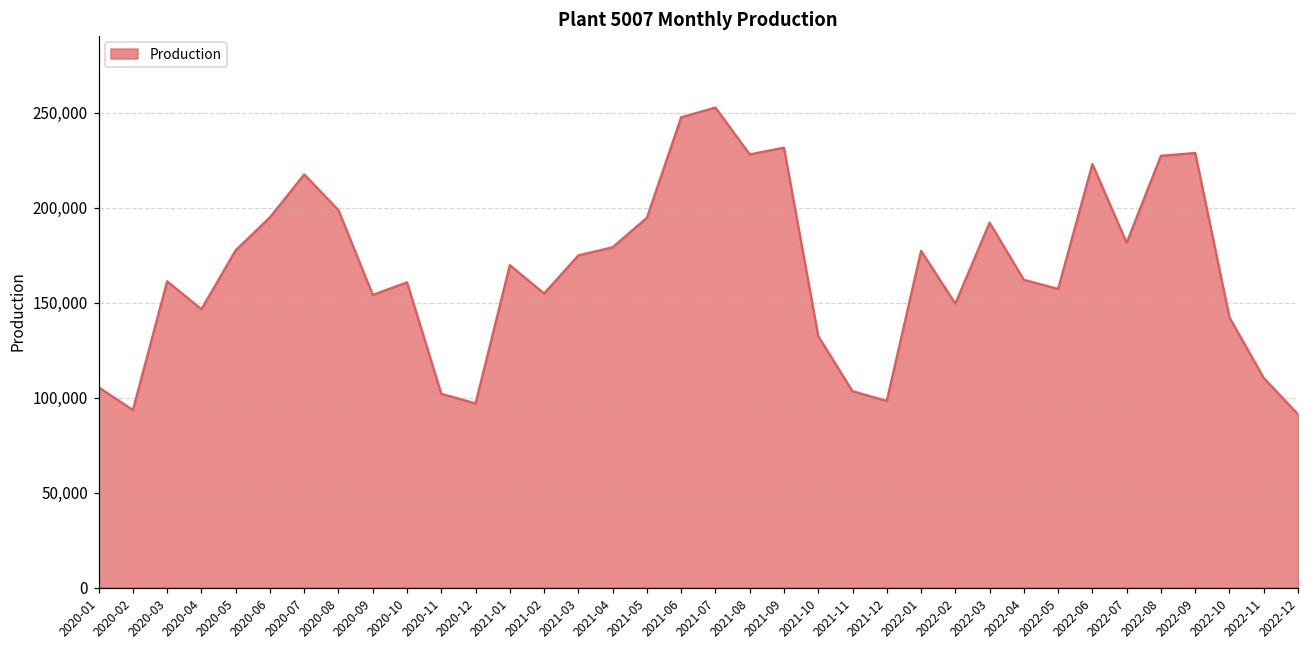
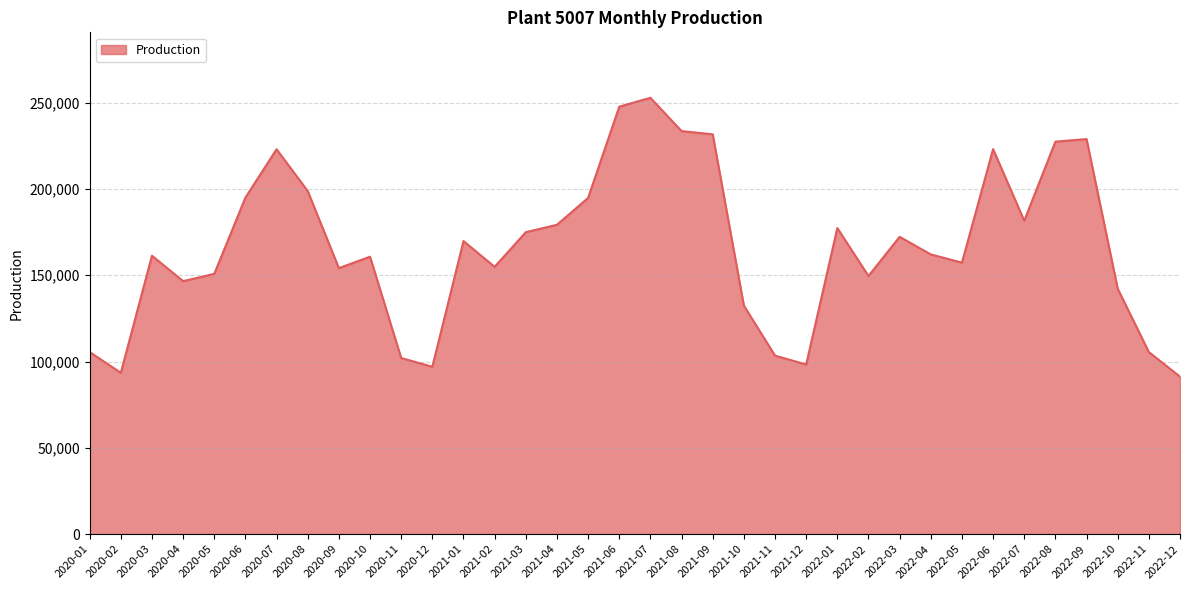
  {
    "2020-01": "106,000",
    "2020-02": "93,000",
    "2020-03": "161,000",
    "2020-04": "147,000",
-   "2020-05": "178,000",
+   "2020-05": "151,000",
    "2020-06": "195,000",
-   "2020-07": "218,000",
+   "2020-07": "223,000",
    "2020-08": "199,000",
    "2020-09": "154,000",
    "2020-10": "161,000",
    "2020-11": "102,000",
    "2020-12": "97,000",
    "2021-01": "170,000",
    "2021-02": "155,000",
    "2021-03": "175,000",
    "2021-04": "179,000",
    "2021-05": "195,000",
    "2021-06": "248,000",
    "2021-07": "253,000",
-   "2021-08": "228,000",
+   "2021-08": "234,000",
    "2021-09": "232,000",
    "2021-10": "132,000",
    "2021-11": "103,000",
    "2021-12": "98,000",
    "2022-01": "177,000",
    "2022-02": "150,000",
-   "2022-03": "192,000",
+   "2022-03": "172,000",
    "2022-04": "162,000",
    "2022-05": "157,000",
    "2022-06": "223,000",
    "2022-07": "182,000",
    "2022-08": "227,000",
    "2022-09": "229,000",
    "2022-10": "142,000",
-   "2022-11": "110,000",
+   "2022-11": "105,000",
    "2022-12": "91,000"
  }
